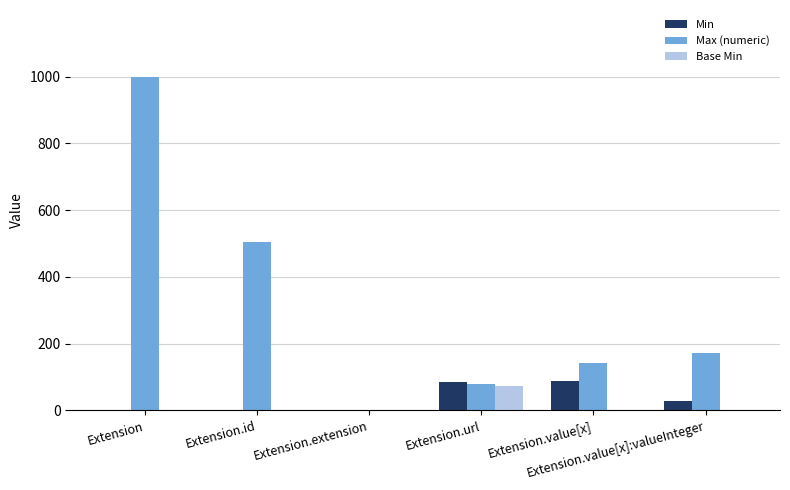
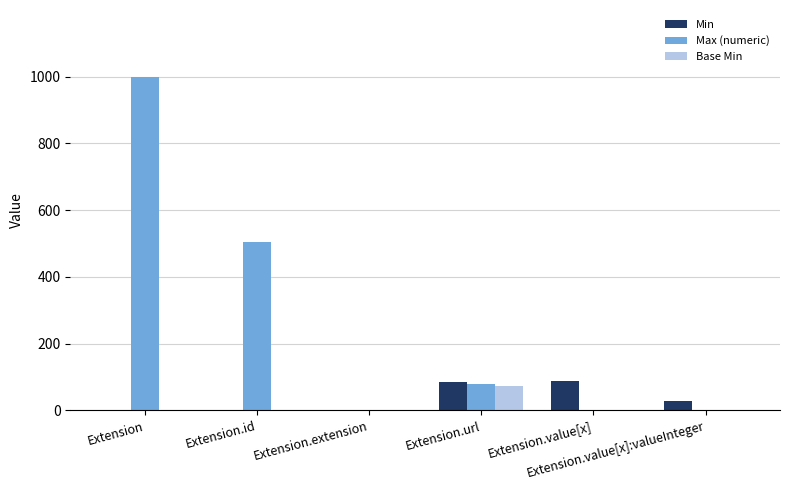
  {
    "Min": {
      "Extension": 0,
      "Extension.id": 0,
      "Extension.extension": 0,
      "Extension.url": 80,
      "Extension.value[x]": 90,
      "Extension.value[x]:valueInteger": 30
    },
    "Max (numeric)": {
      "Extension": 1000,
      "Extension.id": 510,
      "Extension.extension": 0,
      "Extension.url": 80,
-     "Extension.value[x]": 140,
-     "Extension.value[x]:valueInteger": 170
+     "Extension.value[x]": 0,
+     "Extension.value[x]:valueInteger": 0
    },
    "Base Min": {
      "Extension": 0,
      "Extension.id": 0,
      "Extension.extension": 0,
      "Extension.url": 70,
      "Extension.value[x]": 0,
      "Extension.value[x]:valueInteger": 0
    }
  }
